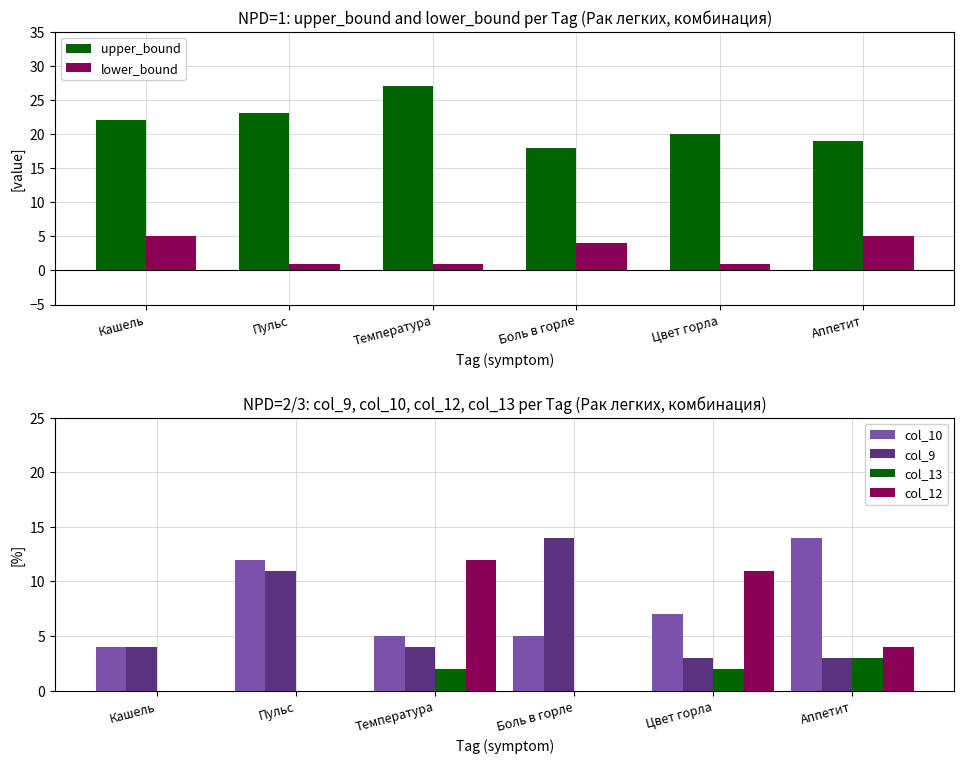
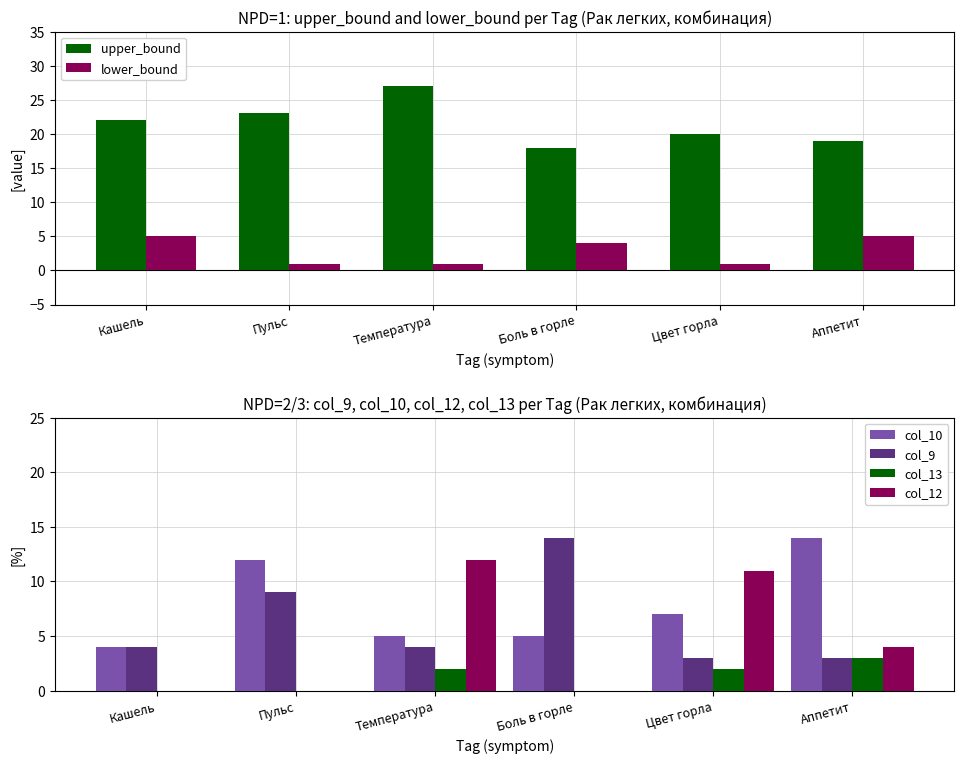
  {
    "NPD=1: upper_bound and lower_bound per Tag (Рак легких, комбинация)": {
      "upper_bound": {
        "Кашель": 22,
        "Пульс": 23,
        "Температура": 27,
        "Боль в горле": 18,
        "Цвет горла": 20,
        "Аппетит": 19
      },
      "lower_bound": {
        "Кашель": 5,
        "Пульс": 1,
        "Температура": 1,
        "Боль в горле": 4,
        "Цвет горла": 1,
        "Аппетит": 5
      }
    },
    "NPD=2/3: col_9, col_10, col_12, col_13 per Tag (Рак легких, комбинация)": {
      "col_10": {
        "Кашель": 4,
        "Пульс": 12,
        "Температура": 5,
        "Боль в горле": 5,
        "Цвет горла": 7,
        "Аппетит": 14
      },
      "col_9": {
        "Кашель": 4,
-       "Пульс": 11,
+       "Пульс": 9,
        "Температура": 4,
        "Боль в горле": 14,
        "Цвет горла": 3,
        "Аппетит": 3
      },
      "col_13": {
        "Кашель": 0,
        "Пульс": 0,
        "Температура": 2,
        "Боль в горле": 0,
        "Цвет горла": 2,
        "Аппетит": 3
      },
      "col_12": {
        "Кашель": 0,
        "Пульс": 0,
        "Температура": 12,
        "Боль в горле": 0,
        "Цвет горла": 11,
        "Аппетит": 4
      }
    }
  }
